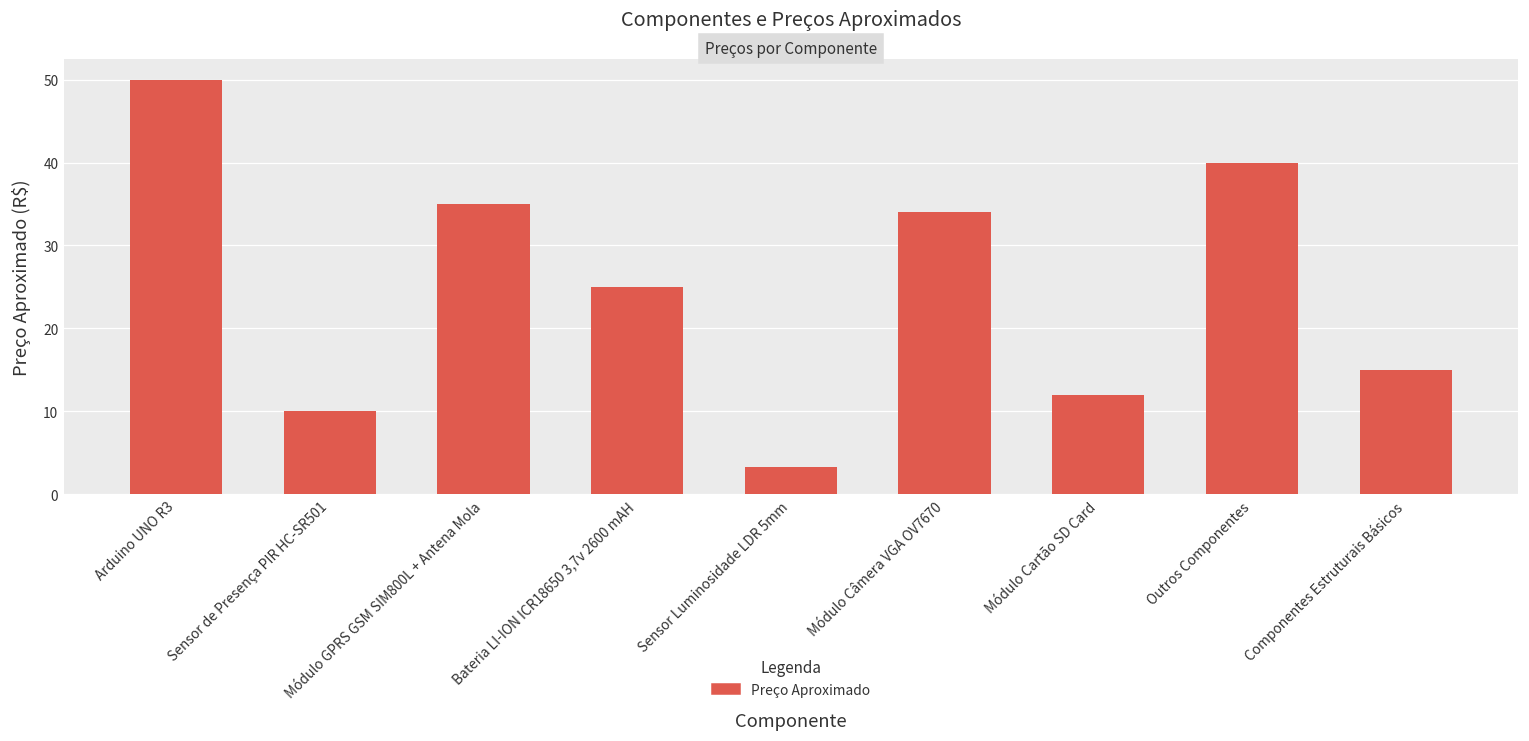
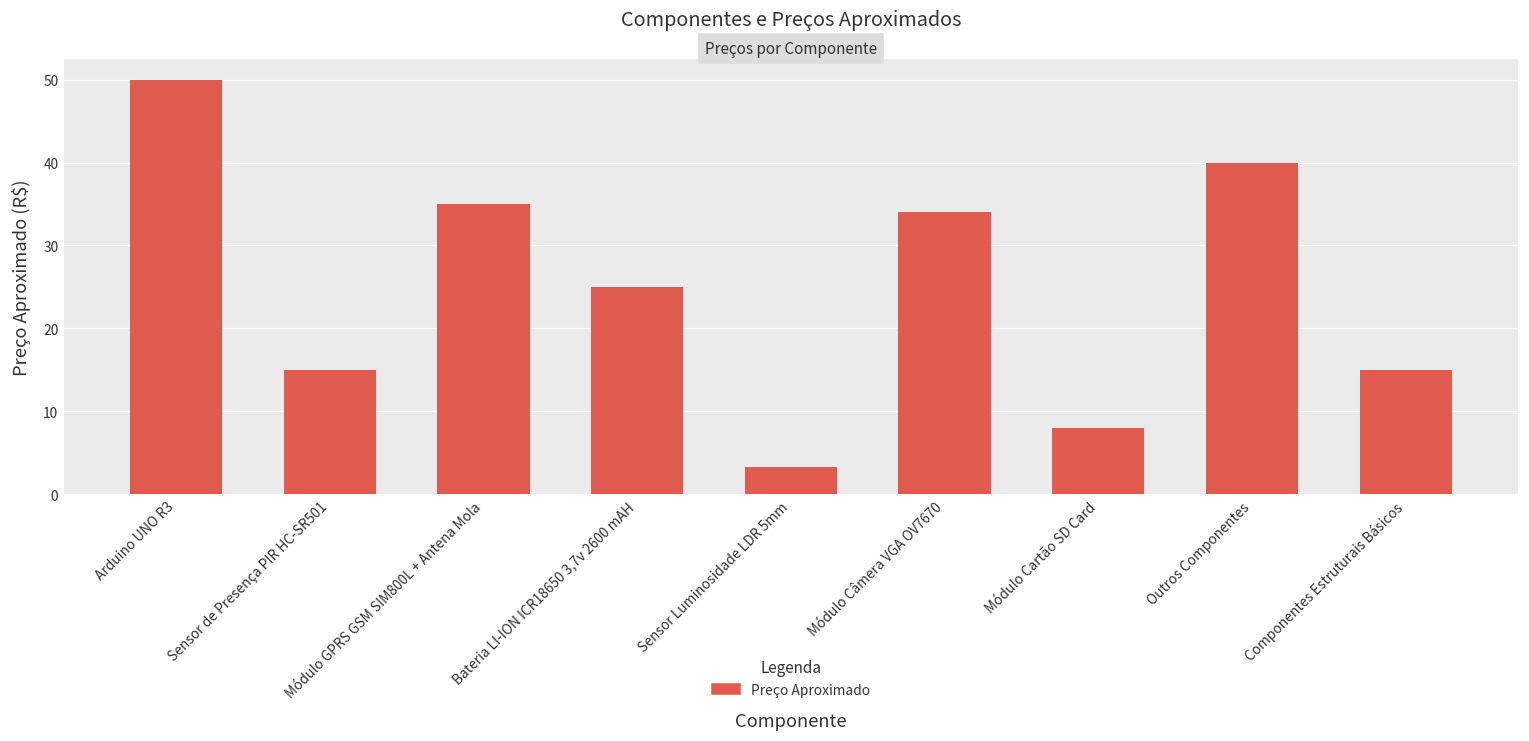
  {
    "Arduino UNO R3": 50,
-   "Sensor de Presença PIR HC-SR501": 10,
+   "Sensor de Presença PIR HC-SR501": 15,
    "Módulo GPRS GSM SIM800L + Antena Mola": 35,
    "Bateria LI-ION ICR18650 3,7v 2600 mAH": 25,
    "Sensor Luminosidade LDR 5mm": 3,
    "Módulo Câmera VGA OV7670": 34,
-   "Módulo Cartão SD Card": 12,
+   "Módulo Cartão SD Card": 8,
    "Outros Componentes": 40,
    "Componentes Estruturais Básicos": 15
  }
